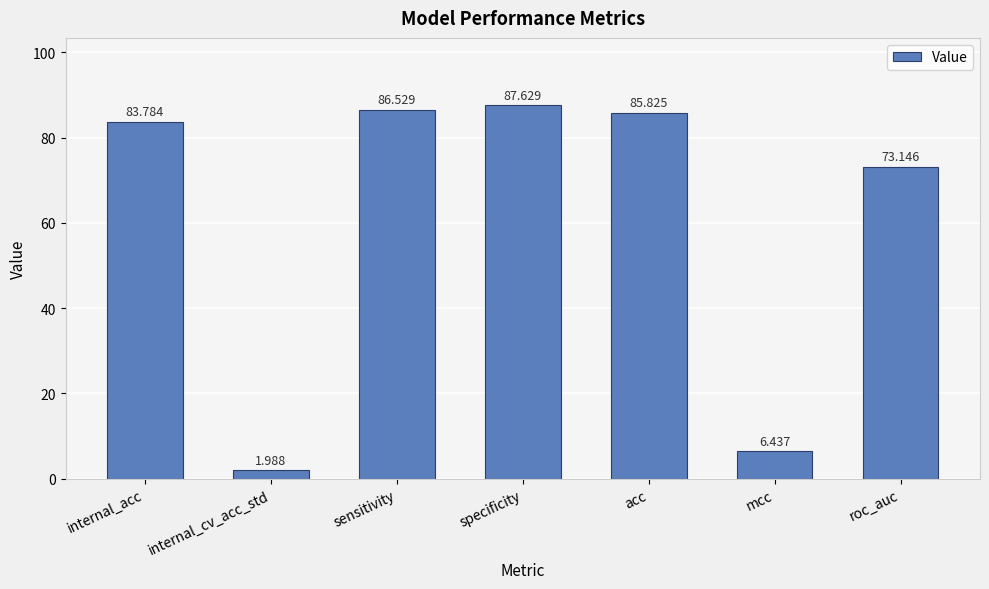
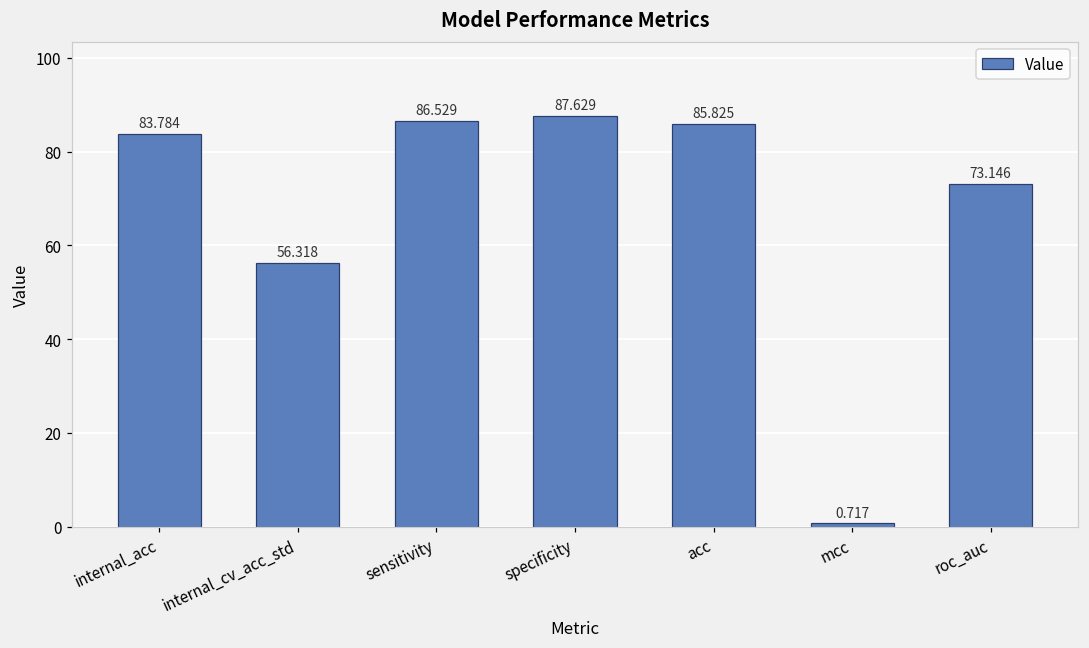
  {
    "internal_acc": 83.784,
-   "internal_cv_acc_std": 1.988,
+   "internal_cv_acc_std": 56.318,
    "sensitivity": 86.529,
    "specificity": 87.629,
    "acc": 85.825,
-   "mcc": 6.437,
+   "mcc": 0.717,
    "roc_auc": 73.146
  }
